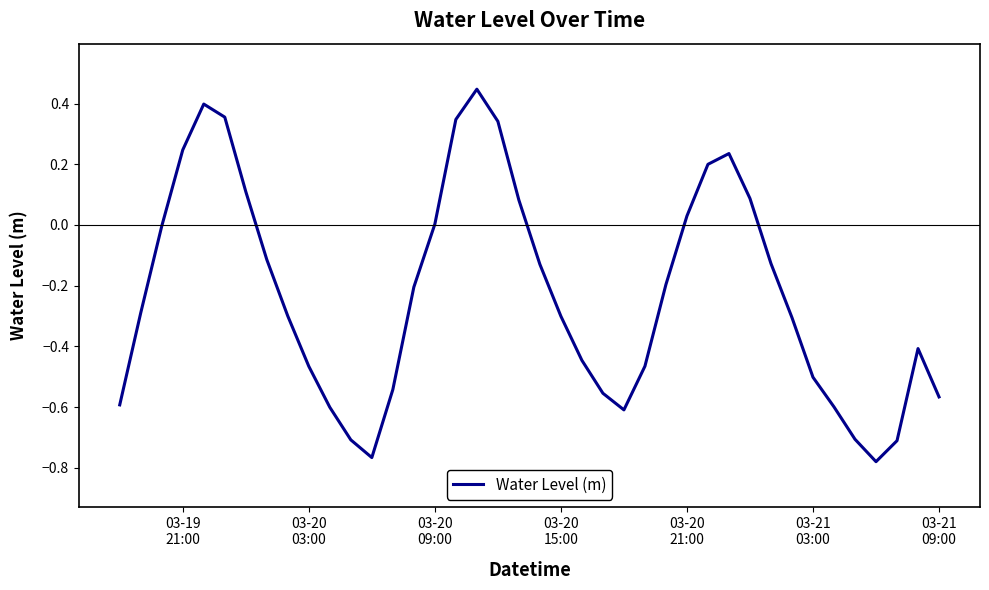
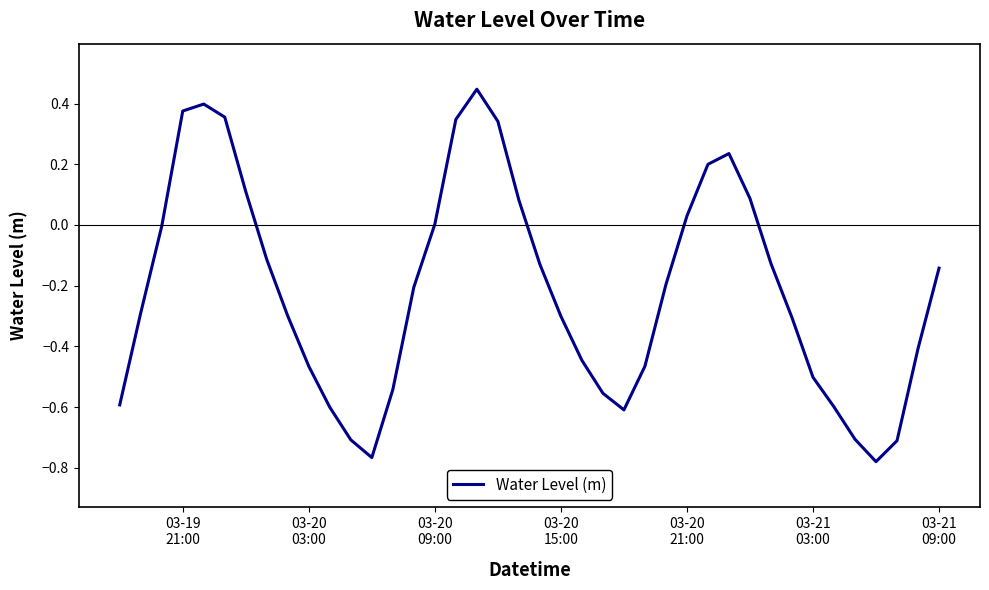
  {
-   "03-19 21:00": 0.25,
+   "03-19 21:00": 0.38,
    "03-20 03:00": -0.47,
    "03-20 09:00": 0.00,
    "03-20 15:00": -0.30,
    "03-20 21:00": 0.03,
    "03-21 03:00": -0.50,
-   "03-21 09:00": -0.57
+   "03-21 09:00": -0.14
  }
